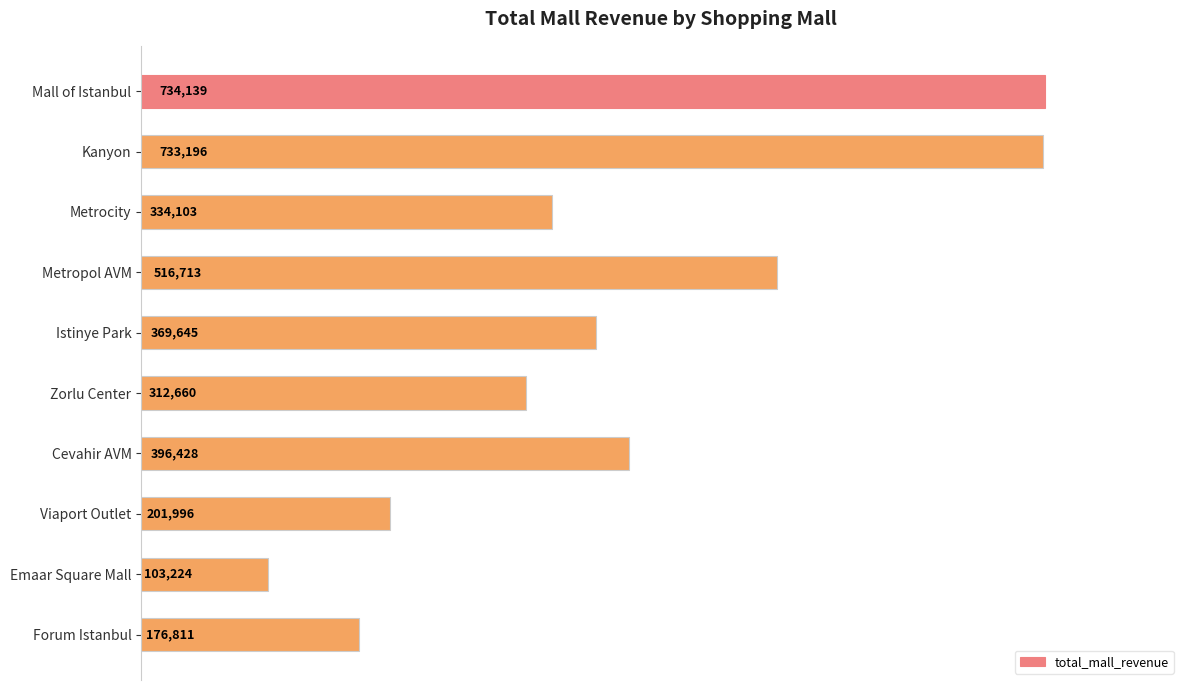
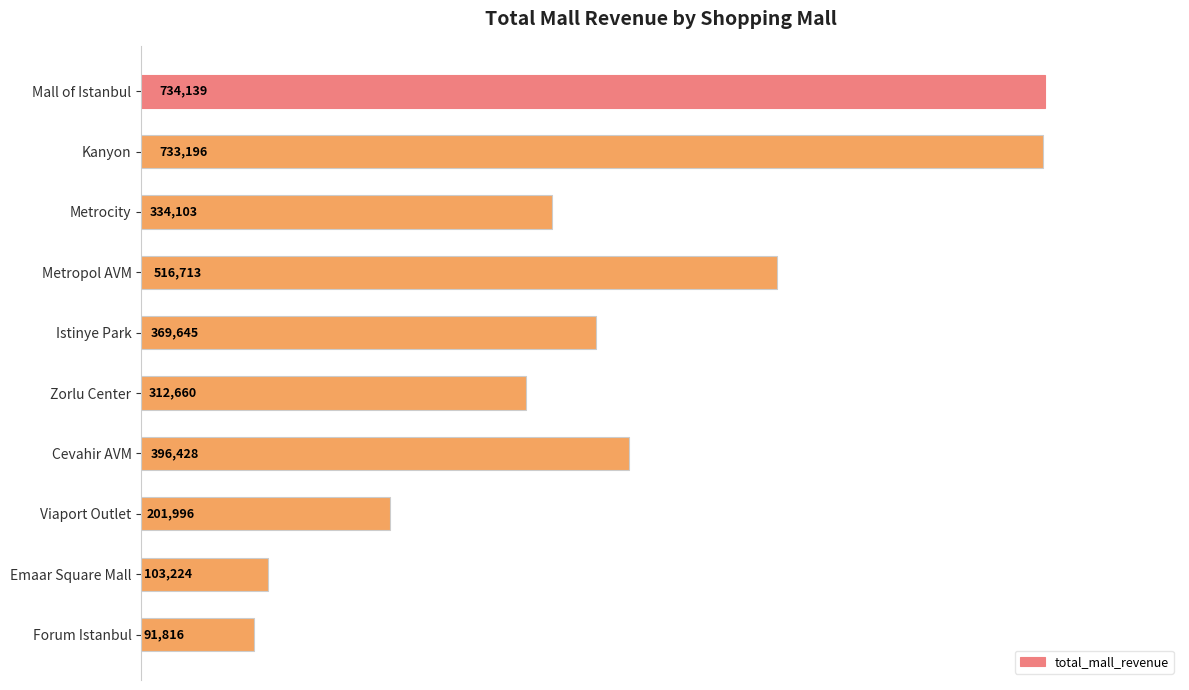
  {
    "Mall of Istanbul": "734,139",
    "Kanyon": "733,196",
    "Metrocity": "334,103",
    "Metropol AVM": "516,713",
    "Istinye Park": "369,645",
    "Zorlu Center": "312,660",
    "Cevahir AVM": "396,428",
    "Viaport Outlet": "201,996",
    "Emaar Square Mall": "103,224",
-   "Forum Istanbul": "176,811"
+   "Forum Istanbul": "91,816"
  }
